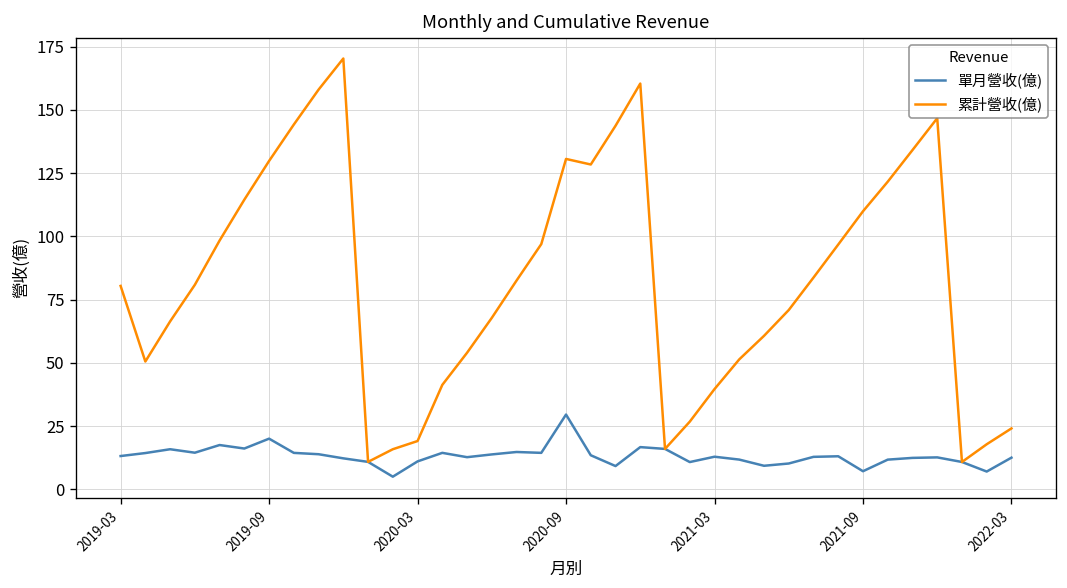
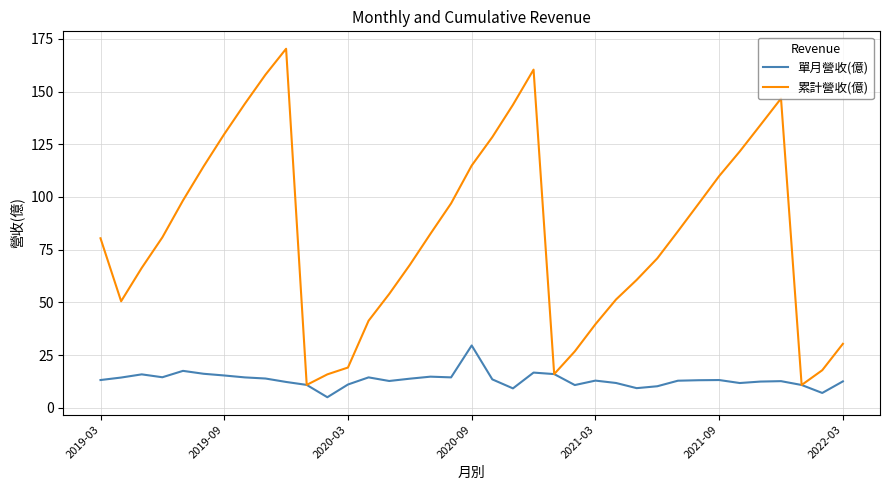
  {
    "單月營收(億)": {
      "2019-03": 13,
-     "2019-09": 20,
+     "2019-09": 15,
      "2020-03": 11,
      "2020-09": 30,
      "2021-03": 13,
-     "2021-09": 7,
+     "2021-09": 13,
      "2022-03": 13
    },
    "累計營收(億)": {
      "2019-03": 80,
      "2019-09": 130,
      "2020-03": 19,
-     "2020-09": 131,
+     "2020-09": 115,
      "2021-03": 40,
      "2021-09": 110,
-     "2022-03": 24
+     "2022-03": 30
    }
  }
